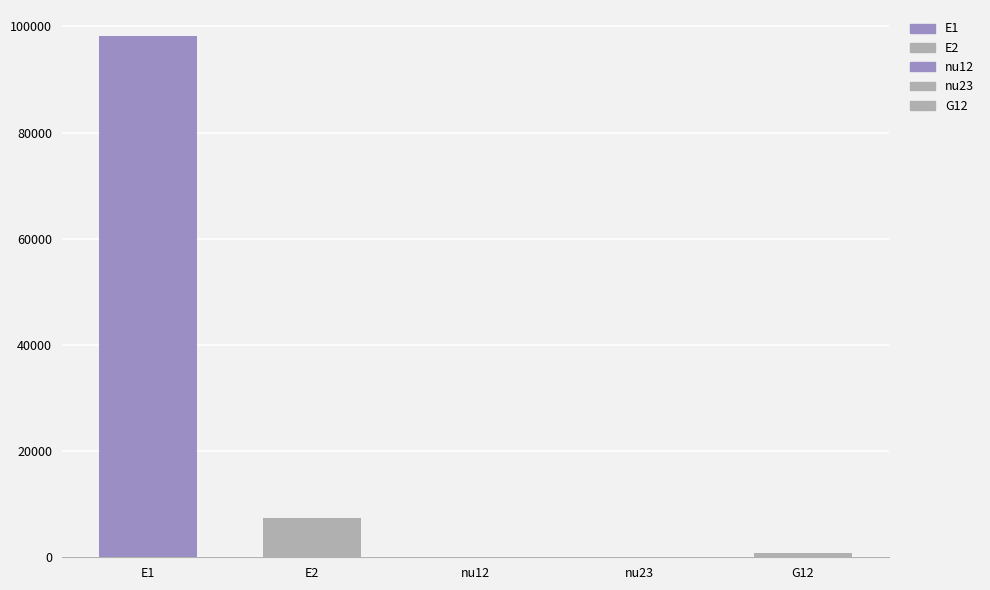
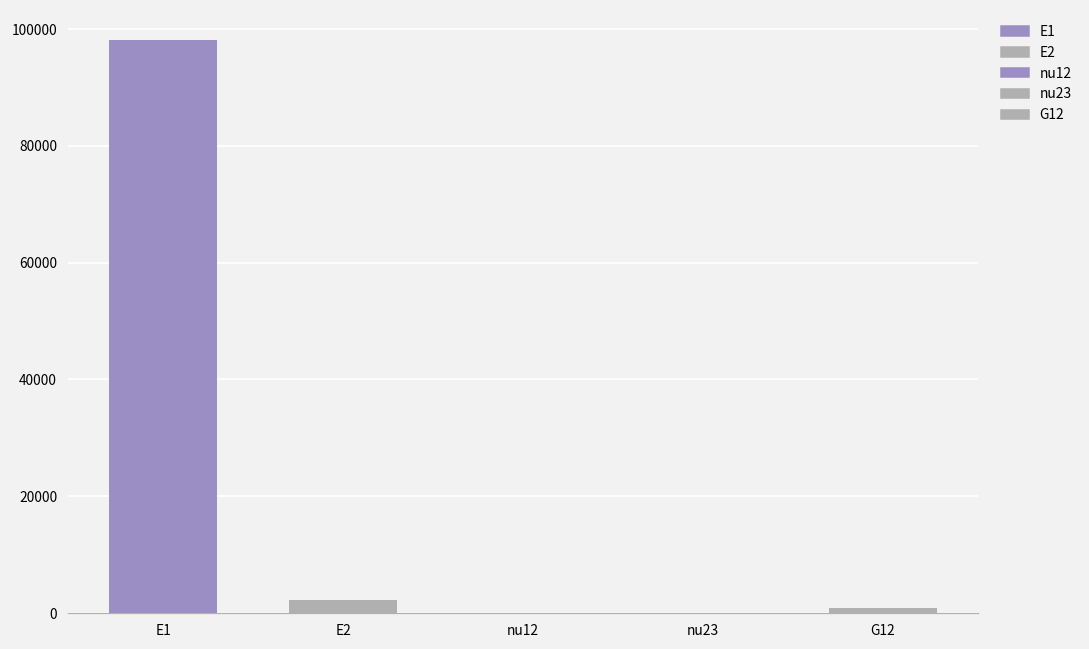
  {
    "E1": 98000,
-   "E2": 7000,
+   "E2": 2000,
    "G12": 1000
  }
